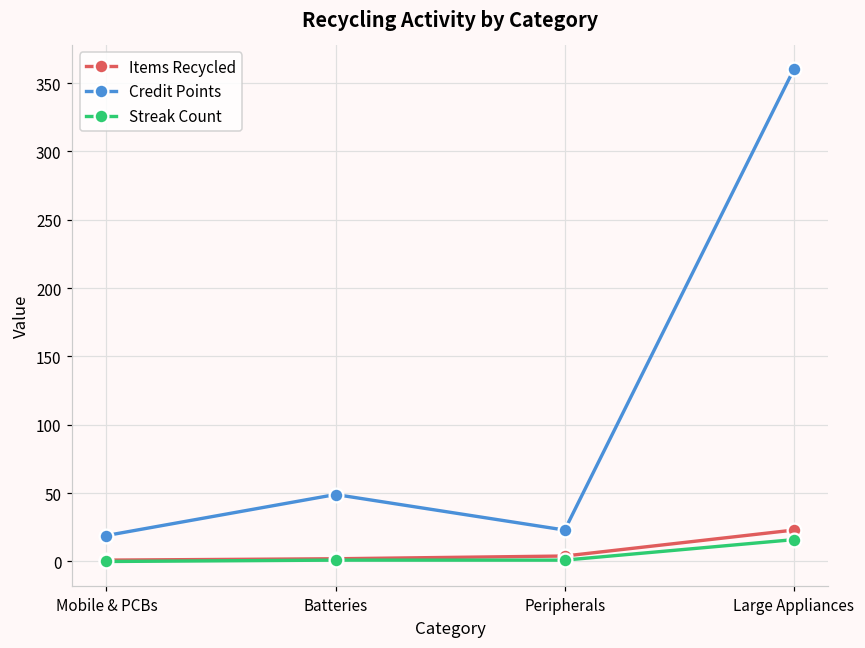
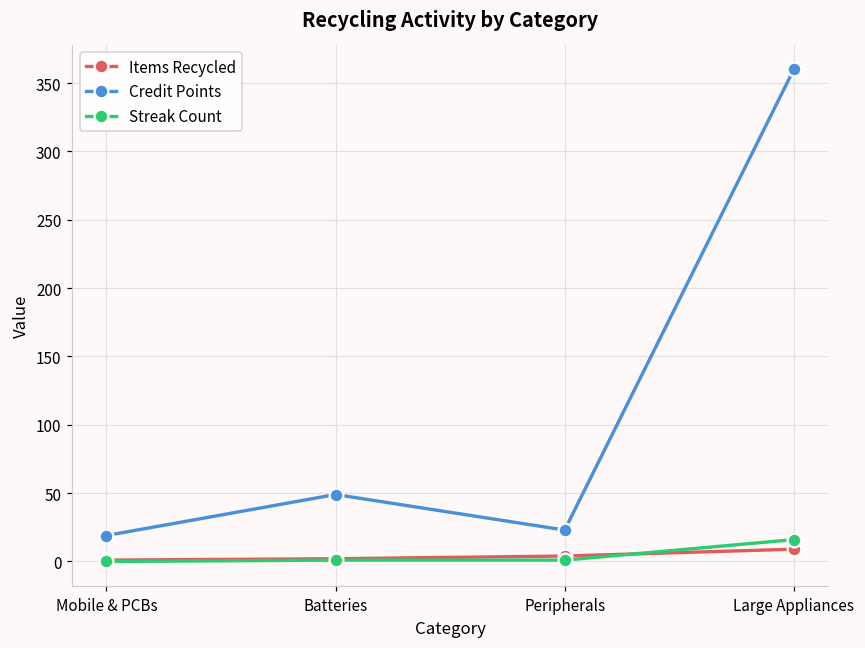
  {
    "Items Recycled": {
      "Peripherals": 4,
-     "Large Appliances": 23
+     "Large Appliances": 9
    },
    "Credit Points": {
      "Mobile & PCBs": 19,
      "Batteries": 49,
      "Peripherals": 23,
      "Large Appliances": 360
    },
    "Streak Count": {
      "Peripherals": 1,
      "Large Appliances": 16
    }
  }
